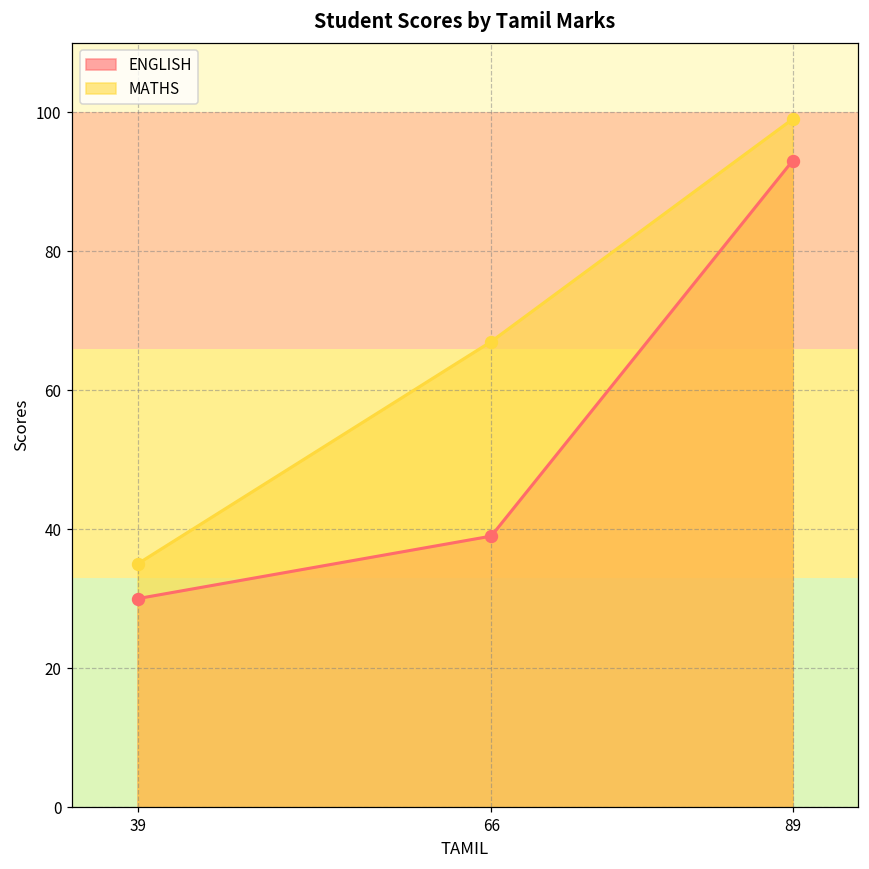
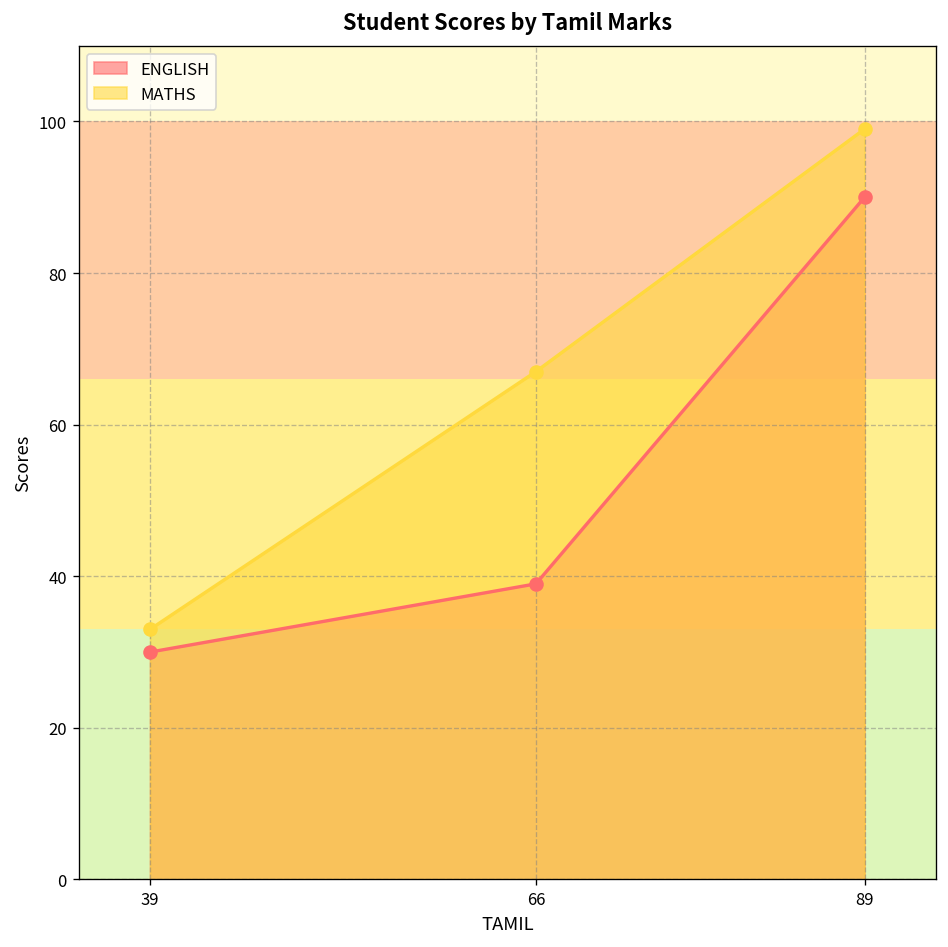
  {
    "ENGLISH": {
      "39": 30,
      "66": 39,
-     "89": 93
+     "89": 90
    },
    "MATHS": {
-     "39": 35,
+     "39": 33,
      "66": 67,
      "89": 99
    }
  }
